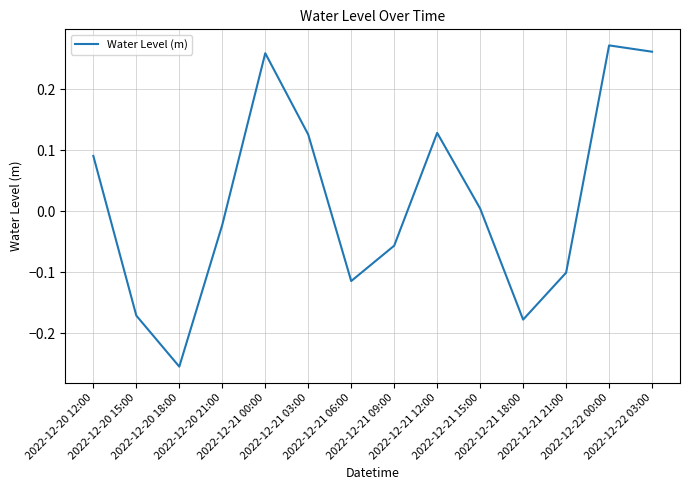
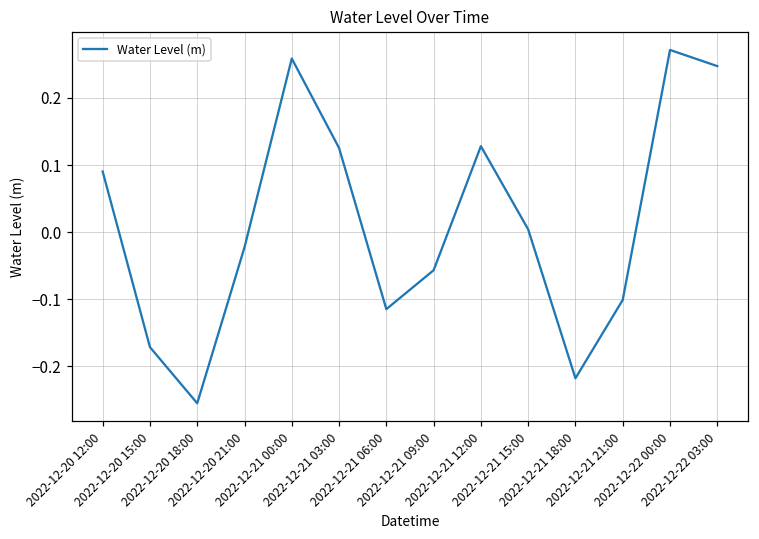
  {
    "2022-12-20 12:00": 0.09,
    "2022-12-20 15:00": -0.17,
    "2022-12-20 18:00": -0.25,
    "2022-12-20 21:00": -0.02,
    "2022-12-21 00:00": 0.26,
    "2022-12-21 03:00": 0.13,
    "2022-12-21 06:00": -0.11,
    "2022-12-21 09:00": -0.06,
    "2022-12-21 12:00": 0.13,
    "2022-12-21 15:00": 0.00,
-   "2022-12-21 18:00": -0.18,
+   "2022-12-21 18:00": -0.22,
    "2022-12-21 21:00": -0.10,
    "2022-12-22 00:00": 0.27,
-   "2022-12-22 03:00": 0.26
+   "2022-12-22 03:00": 0.25
  }
